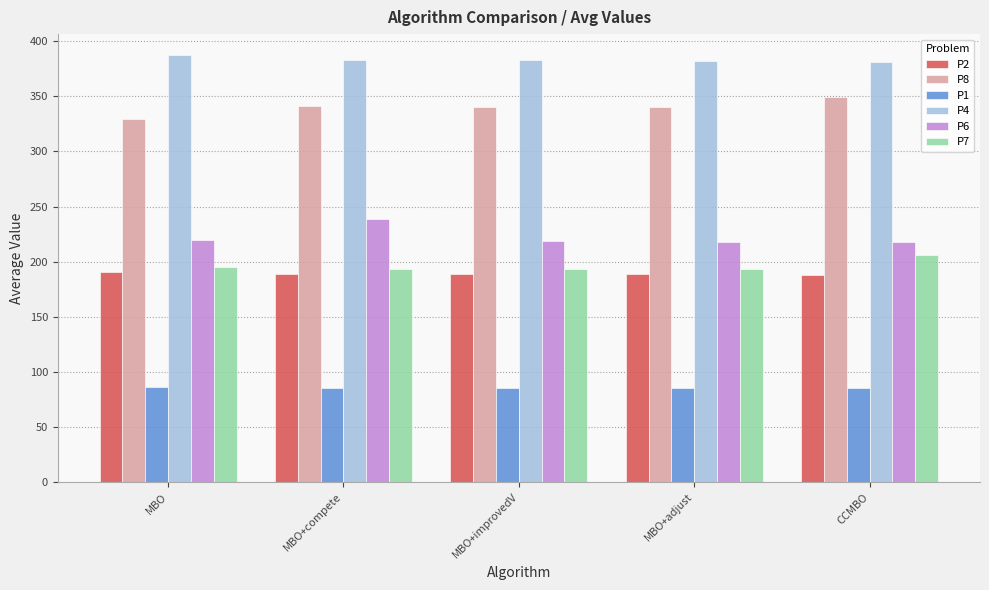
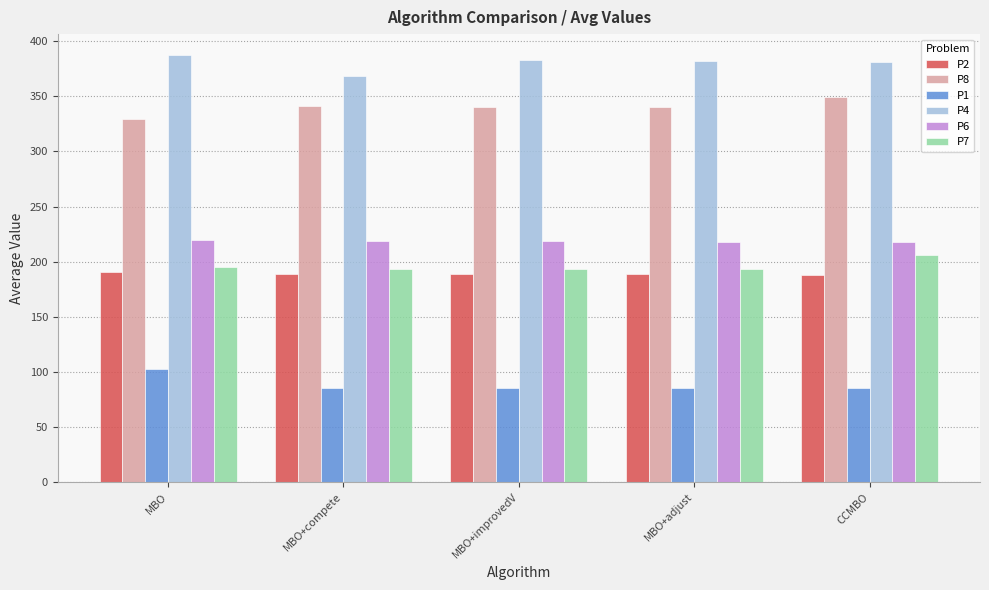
  {
    "P2": {
      "MBO": 190,
      "MBO+compete": 189,
      "MBO+improvedV": 189,
      "MBO+adjust": 189,
      "CCMBO": 188
    },
    "P8": {
      "MBO": 329,
      "MBO+compete": 341,
      "MBO+improvedV": 341,
      "MBO+adjust": 340,
      "CCMBO": 349
    },
    "P1": {
-     "MBO": 87,
+     "MBO": 103,
      "MBO+compete": 86,
      "MBO+improvedV": 86,
      "MBO+adjust": 85,
      "CCMBO": 85
    },
    "P4": {
      "MBO": 387,
-     "MBO+compete": 383,
+     "MBO+compete": 368,
      "MBO+improvedV": 383,
      "MBO+adjust": 382,
      "CCMBO": 381
    },
    "P6": {
      "MBO": 219,
-     "MBO+compete": 239,
+     "MBO+compete": 219,
      "MBO+improvedV": 218,
      "MBO+adjust": 218,
      "CCMBO": 218
    },
    "P7": {
      "MBO": 195,
      "MBO+compete": 194,
      "MBO+improvedV": 194,
      "MBO+adjust": 193,
      "CCMBO": 206
    }
  }
